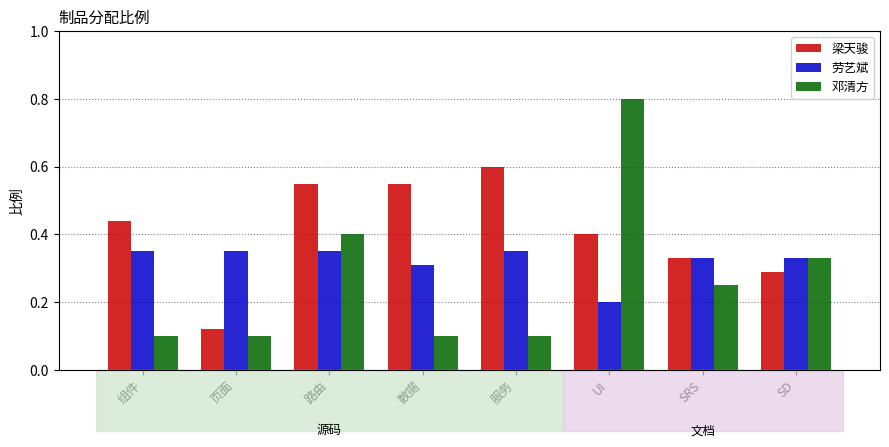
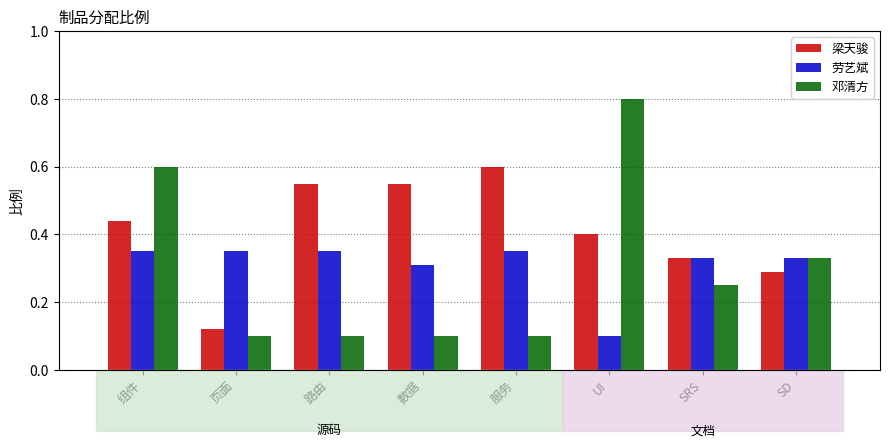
  {
    "梁天骏": {
      "组件": 0.44,
      "页面": 0.12,
      "路由": 0.55,
      "数据": 0.55,
      "服务": 0.6,
      "UI": 0.4,
      "SRS": 0.33,
      "SD": 0.29
    },
    "劳艺斌": {
      "组件": 0.35,
      "页面": 0.35,
      "路由": 0.35,
      "数据": 0.31,
      "服务": 0.35,
-     "UI": 0.2,
+     "UI": 0.1,
      "SRS": 0.33,
      "SD": 0.33
    },
    "邓清方": {
-     "组件": 0.1,
+     "组件": 0.6,
      "页面": 0.1,
-     "路由": 0.4,
+     "路由": 0.1,
      "数据": 0.1,
      "服务": 0.1,
      "UI": 0.8,
      "SRS": 0.25,
      "SD": 0.33
    }
  }
